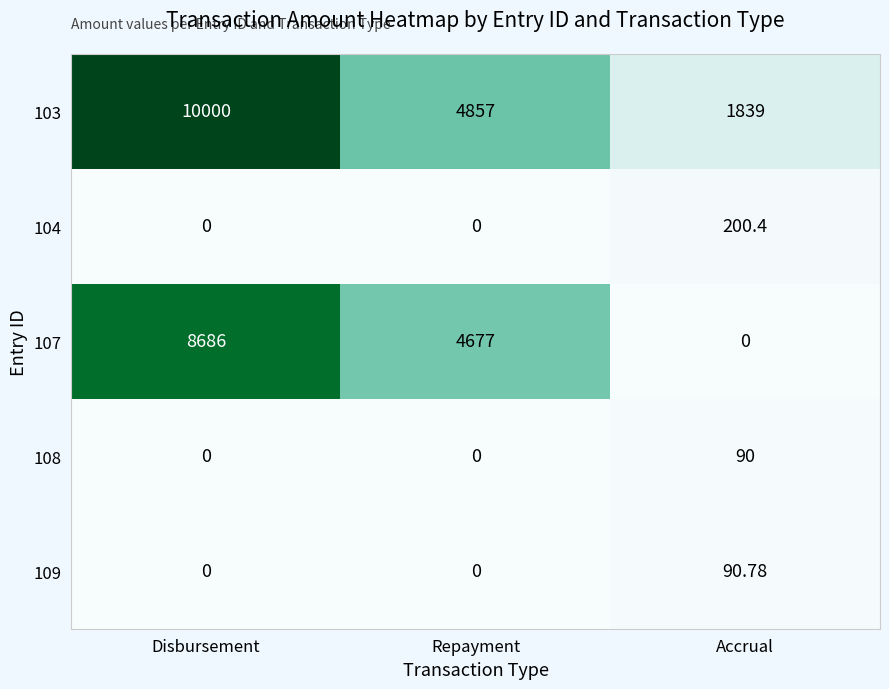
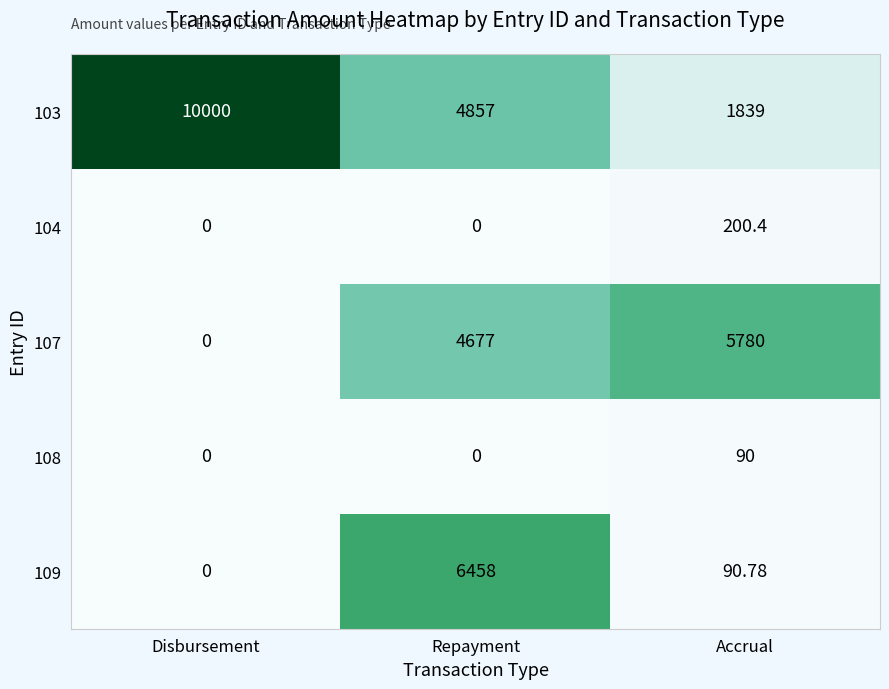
  {
    "103": {
      "Disbursement": 10000,
      "Repayment": 4857,
      "Accrual": 1839
    },
    "104": {
      "Disbursement": 0,
      "Repayment": 0,
      "Accrual": 200.4
    },
    "107": {
-     "Disbursement": 8686,
+     "Disbursement": 0,
      "Repayment": 4677,
-     "Accrual": 0
+     "Accrual": 5780
    },
    "108": {
      "Disbursement": 0,
      "Repayment": 0,
      "Accrual": 90
    },
    "109": {
      "Disbursement": 0,
-     "Repayment": 0,
+     "Repayment": 6458,
      "Accrual": 90.78
    }
  }
